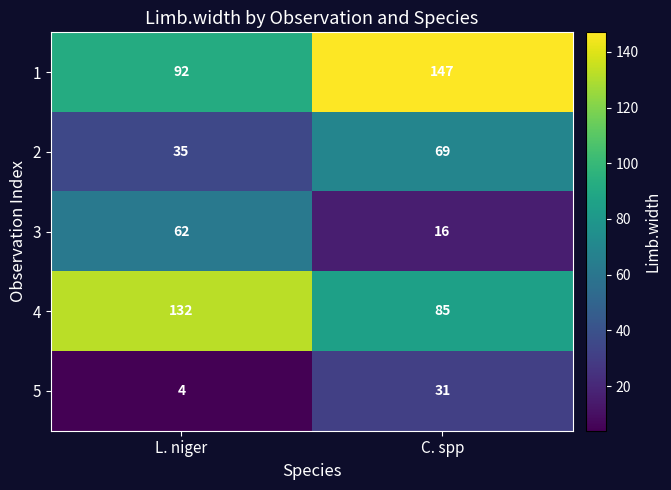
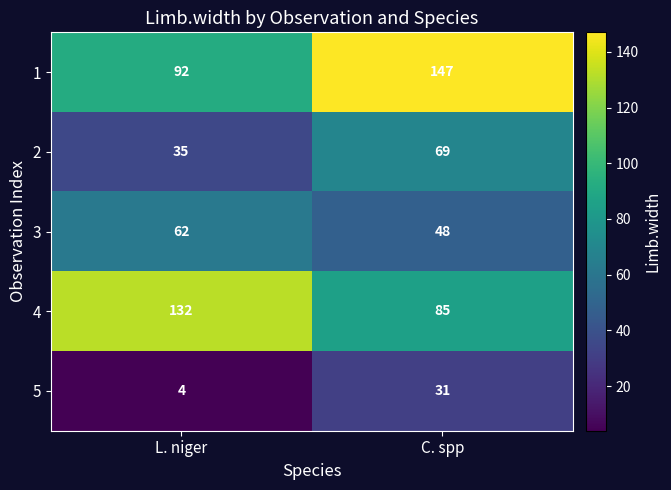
  {
    "1": {
      "L. niger": 92,
      "C. spp": 147
    },
    "2": {
      "L. niger": 35,
      "C. spp": 69
    },
    "3": {
      "L. niger": 62,
-     "C. spp": 16
+     "C. spp": 48
    },
    "4": {
      "L. niger": 132,
      "C. spp": 85
    },
    "5": {
      "L. niger": 4,
      "C. spp": 31
    }
  }
